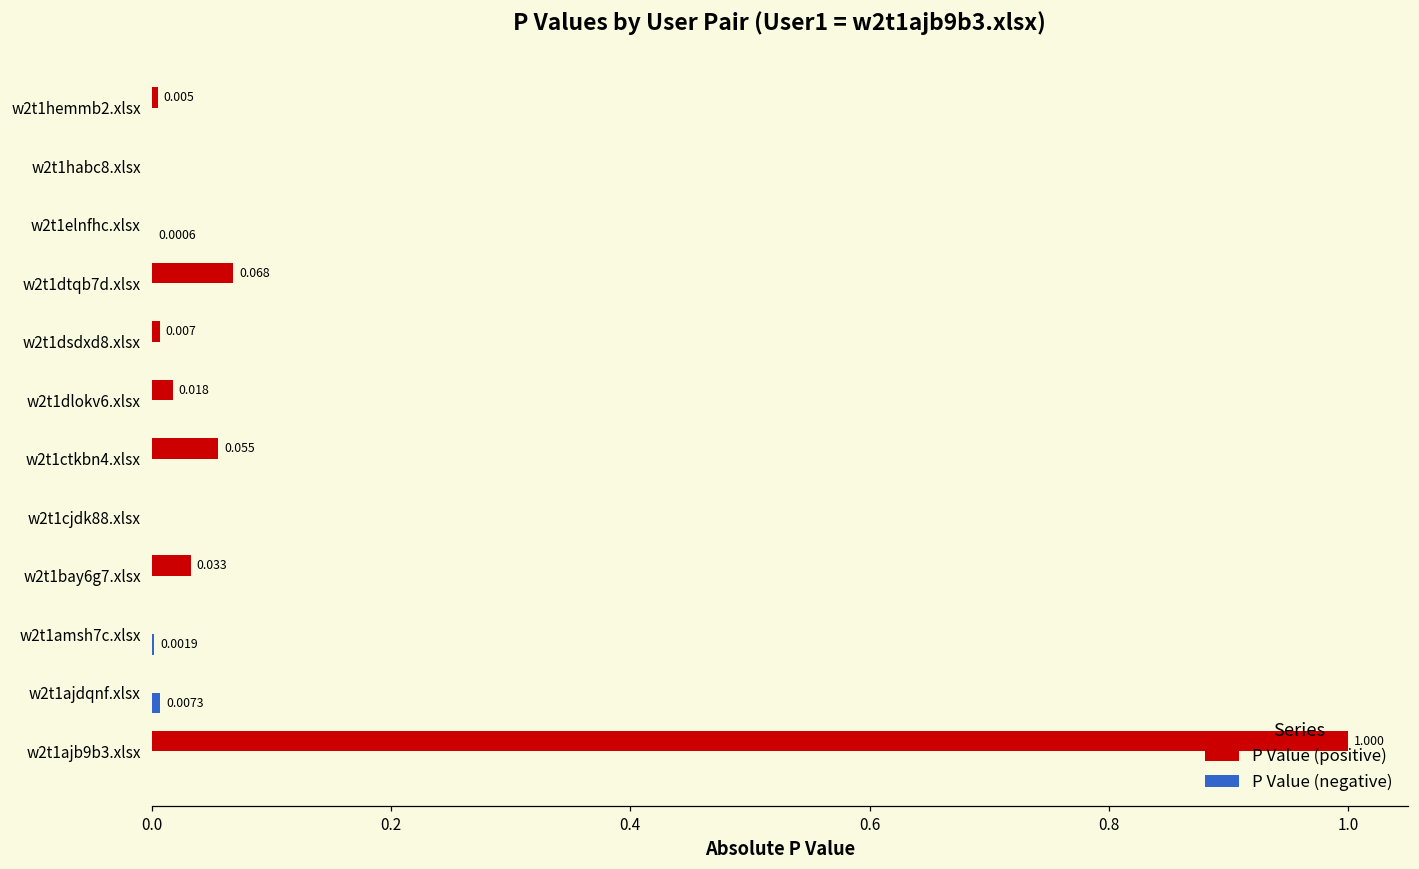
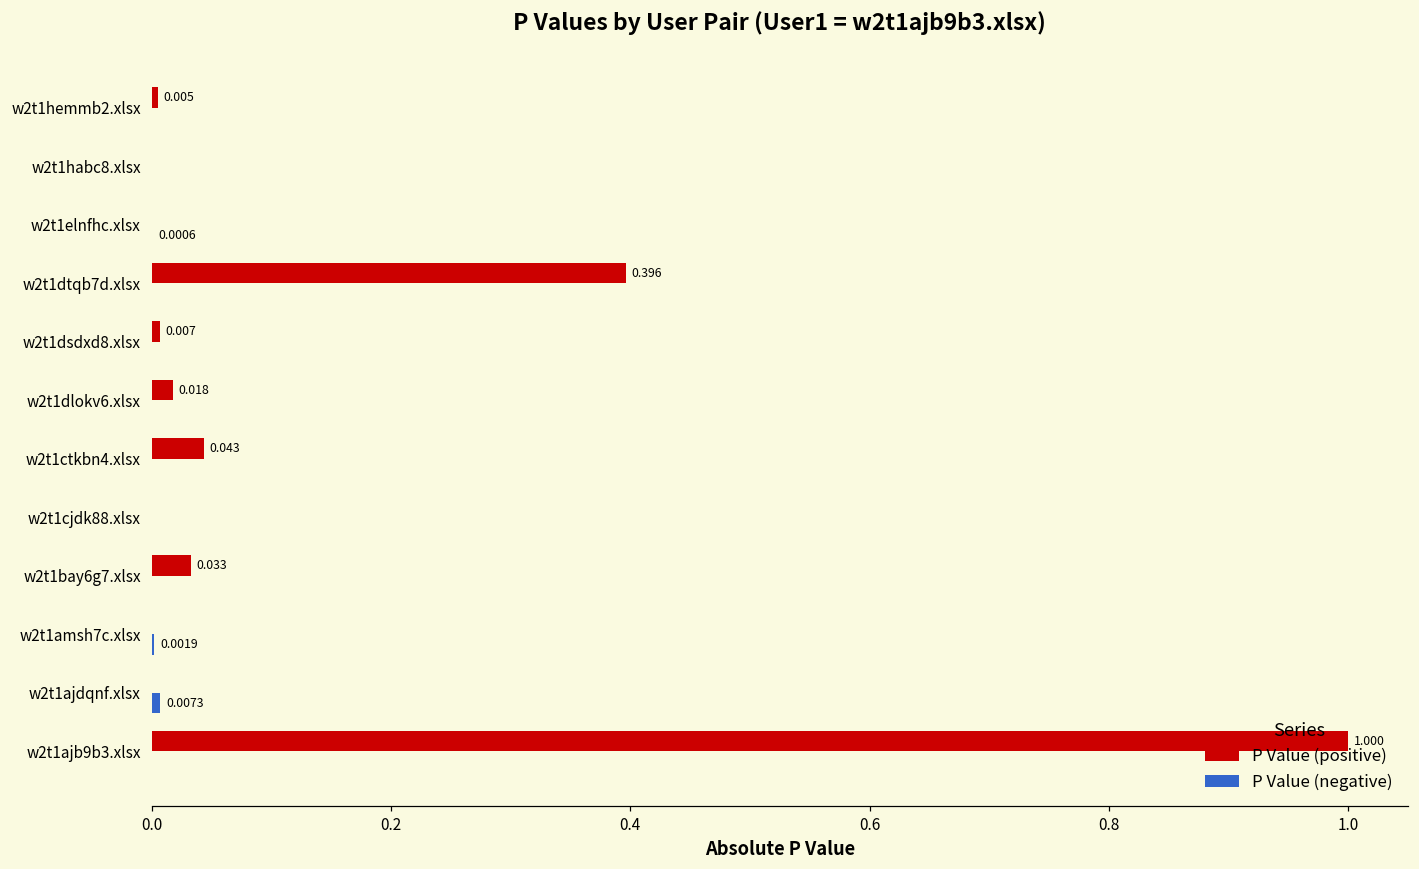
  {
    "P Value (positive)": {
      "w2t1hemmb2.xlsx": 0.005,
-     "w2t1dtqb7d.xlsx": 0.068,
+     "w2t1dtqb7d.xlsx": 0.396,
      "w2t1dsdxd8.xlsx": 0.007,
      "w2t1dlokv6.xlsx": 0.018,
-     "w2t1ctkbn4.xlsx": 0.055,
+     "w2t1ctkbn4.xlsx": 0.043,
      "w2t1bay6g7.xlsx": 0.033,
      "w2t1ajb9b3.xlsx": 1.000
    },
    "P Value (negative)": {
      "w2t1elnfhc.xlsx": 0.0006,
      "w2t1amsh7c.xlsx": 0.0019,
      "w2t1ajdqnf.xlsx": 0.0073
    }
  }
